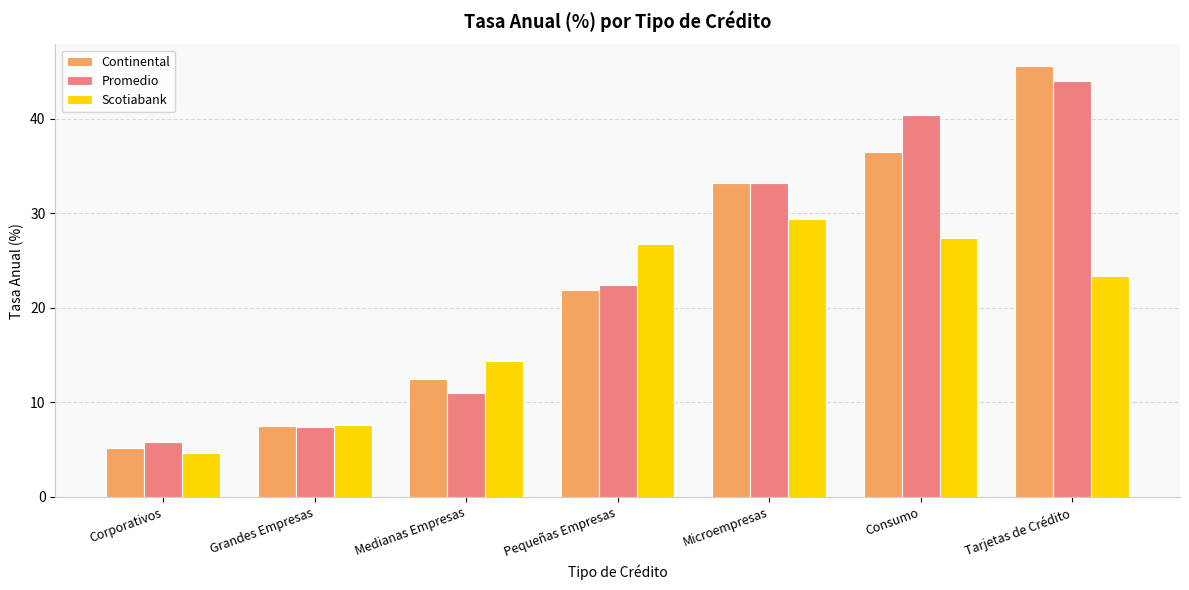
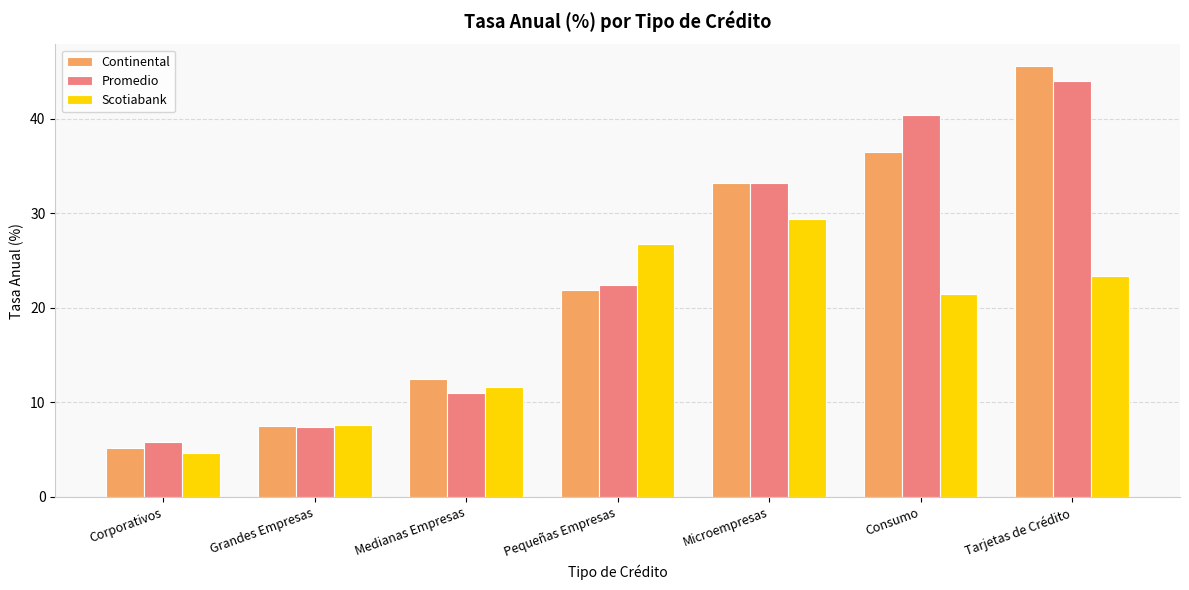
  {
    "Scotiabank": {
      "Corporativos": 5,
      "Grandes Empresas": 8,
-     "Medianas Empresas": 14,
+     "Medianas Empresas": 12,
      "Pequeñas Empresas": 27,
      "Microempresas": 29,
-     "Consumo": 27,
+     "Consumo": 21,
      "Tarjetas de Crédito": 23
    }
  }
